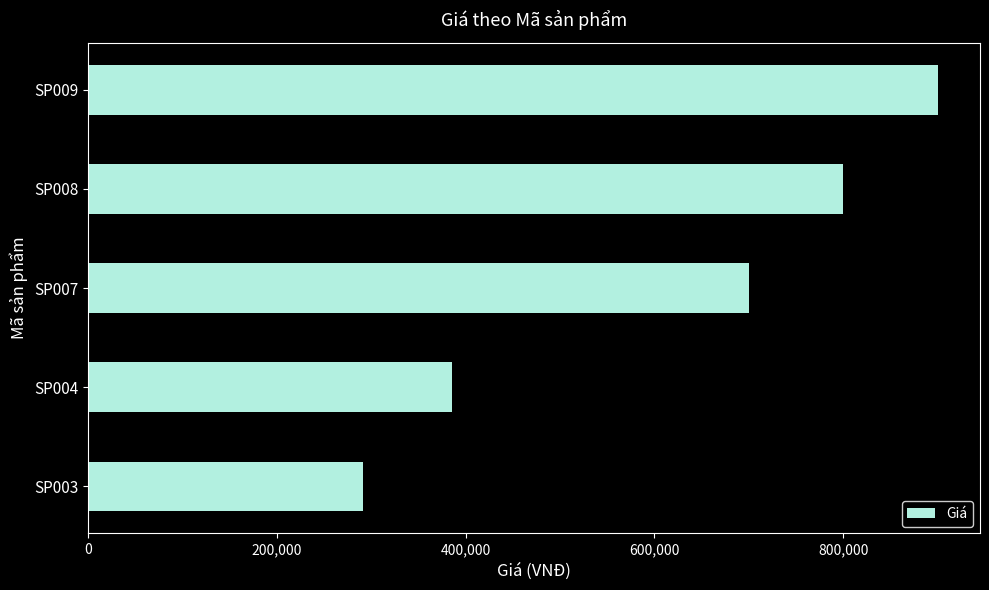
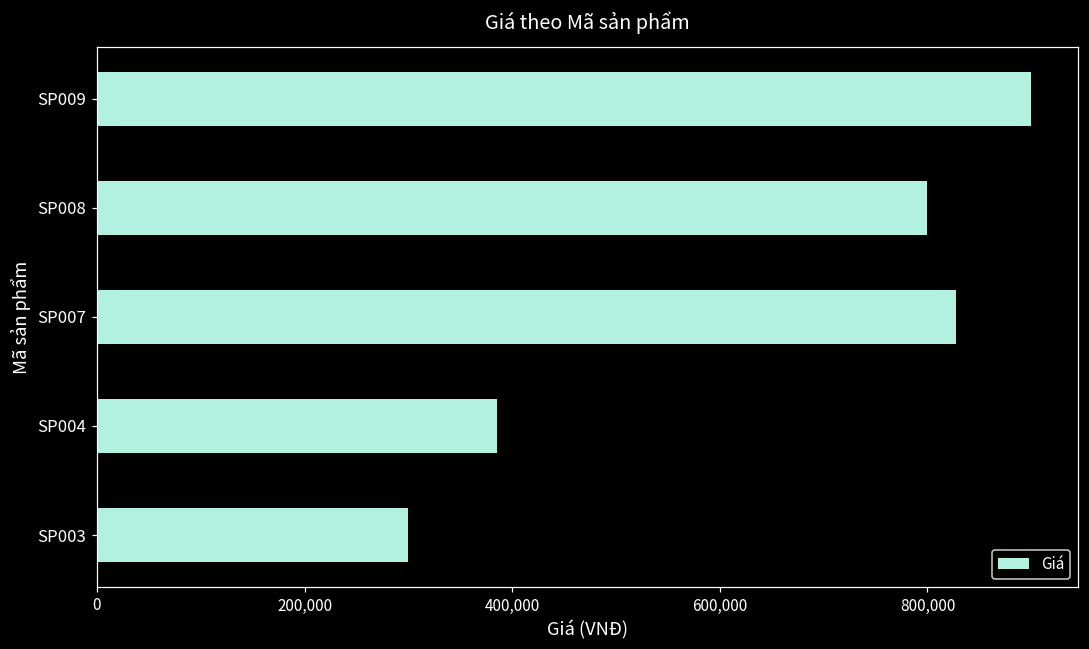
  {
    "SP009": "900,000",
    "SP008": "800,000",
-   "SP007": "700,000",
+   "SP007": "830,000",
    "SP004": "390,000",
-   "SP003": "290,000"
+   "SP003": "300,000"
  }
